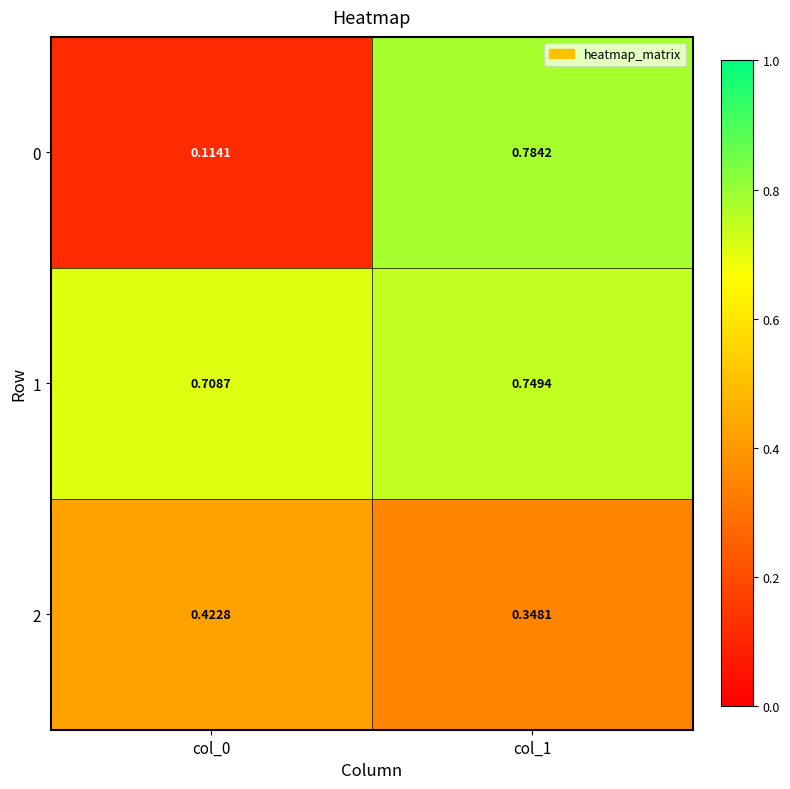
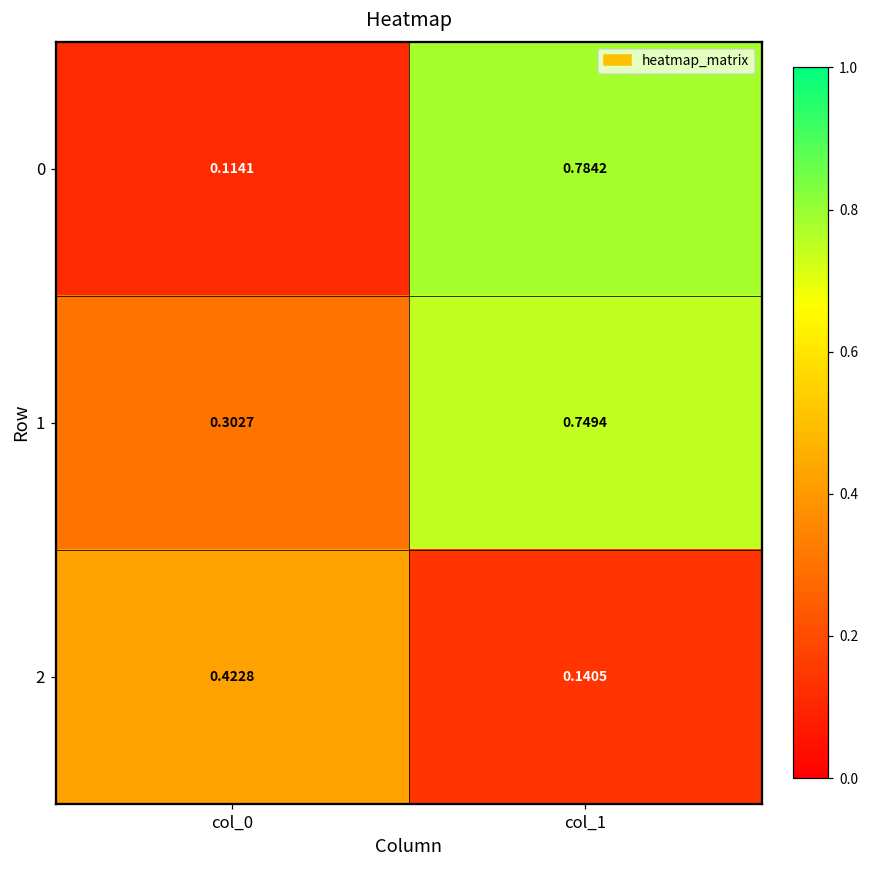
  {
    "0": {
      "col_0": 0.1141,
      "col_1": 0.7842
    },
    "1": {
-     "col_0": 0.7087,
+     "col_0": 0.3027,
      "col_1": 0.7494
    },
    "2": {
      "col_0": 0.4228,
-     "col_1": 0.3481
+     "col_1": 0.1405
    }
  }
